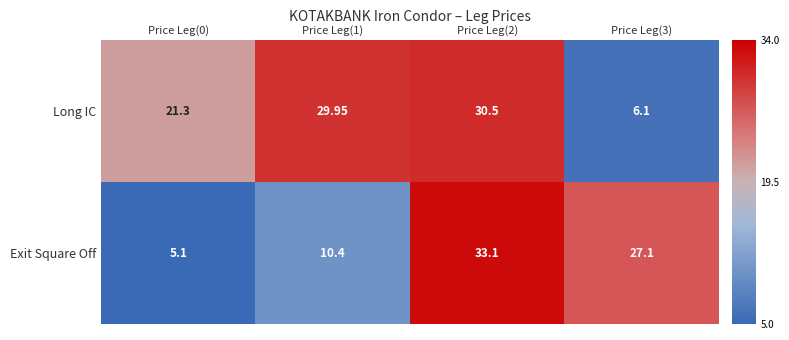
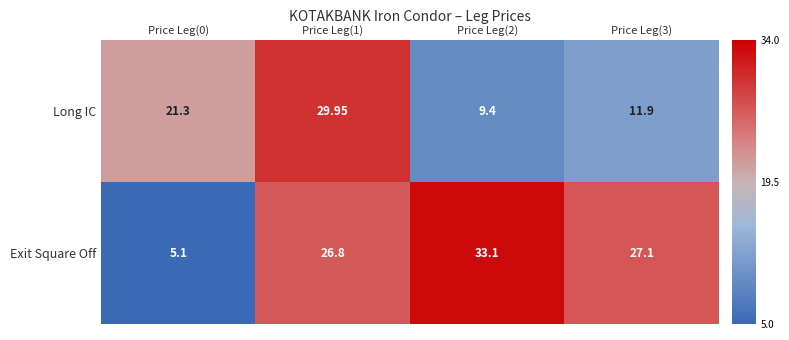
  {
    "Long IC": {
      "Price Leg(0)": 21.3,
      "Price Leg(1)": 29.95,
-     "Price Leg(2)": 30.5,
-     "Price Leg(3)": 6.1
+     "Price Leg(2)": 9.4,
+     "Price Leg(3)": 11.9
    },
    "Exit Square Off": {
      "Price Leg(0)": 5.1,
-     "Price Leg(1)": 10.4,
+     "Price Leg(1)": 26.8,
      "Price Leg(2)": 33.1,
      "Price Leg(3)": 27.1
    }
  }
